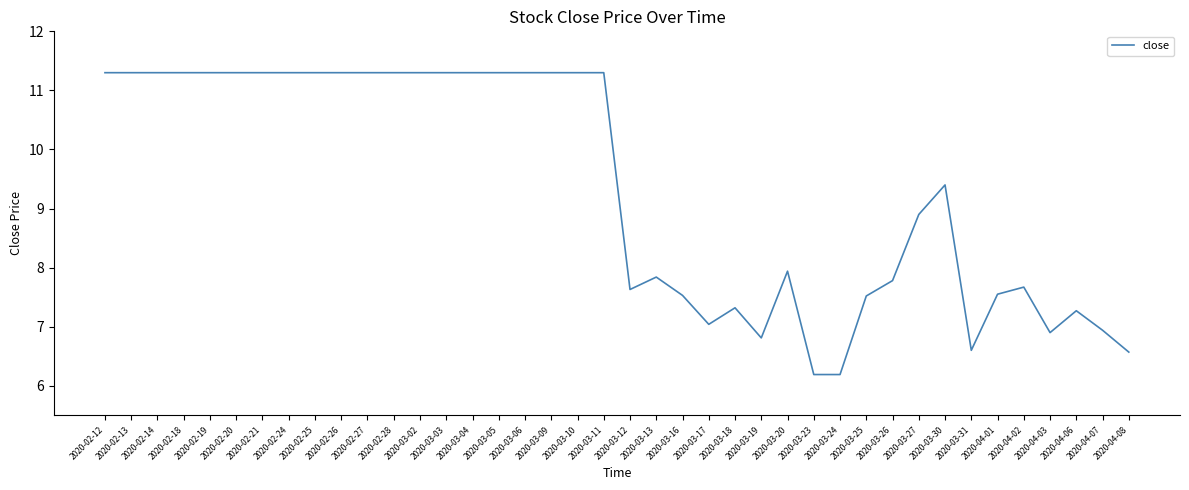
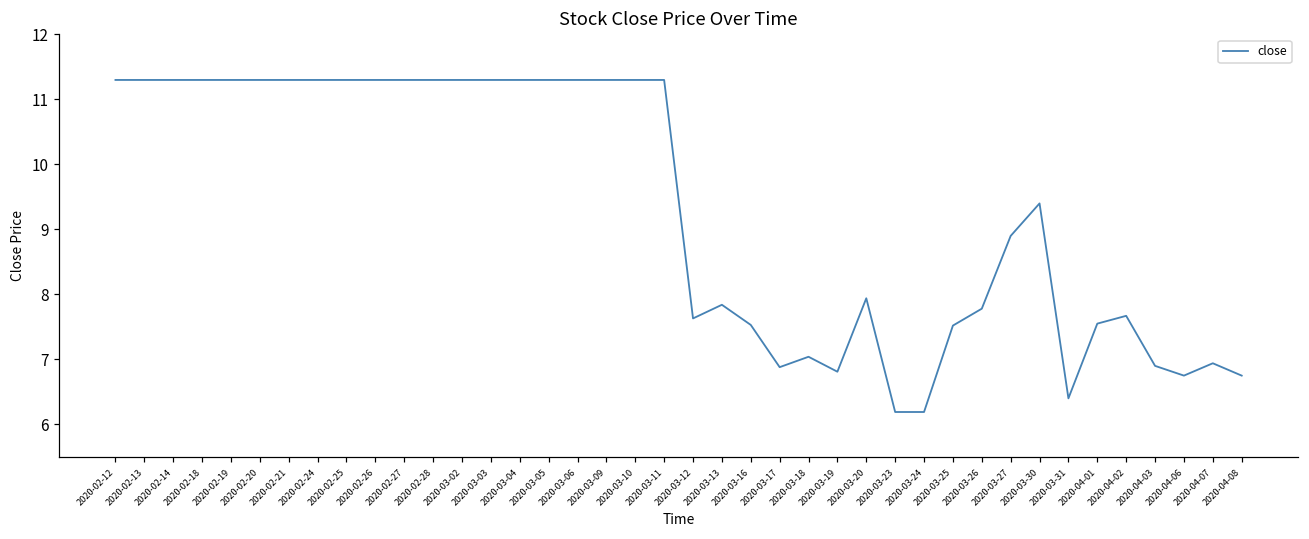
  {
    "2020-02-12": 11.3,
    "2020-02-13": 11.3,
    "2020-02-14": 11.3,
    "2020-02-18": 11.3,
    "2020-02-19": 11.3,
    "2020-02-20": 11.3,
    "2020-02-21": 11.3,
    "2020-02-24": 11.3,
    "2020-02-25": 11.3,
    "2020-02-26": 11.3,
    "2020-02-27": 11.3,
    "2020-02-28": 11.3,
    "2020-03-02": 11.3,
    "2020-03-03": 11.3,
    "2020-03-04": 11.3,
    "2020-03-05": 11.3,
    "2020-03-06": 11.3,
    "2020-03-09": 11.3,
    "2020-03-10": 11.3,
    "2020-03-11": 11.3,
    "2020-03-12": 7.6,
    "2020-03-13": 7.8,
    "2020-03-16": 7.5,
-   "2020-03-17": 7.0,
-   "2020-03-18": 7.3,
+   "2020-03-17": 6.9,
+   "2020-03-18": 7.0,
    "2020-03-19": 6.8,
    "2020-03-20": 7.9,
    "2020-03-23": 6.2,
    "2020-03-24": 6.2,
    "2020-03-25": 7.5,
    "2020-03-26": 7.8,
    "2020-03-27": 8.9,
    "2020-03-30": 9.4,
-   "2020-03-31": 6.6,
+   "2020-03-31": 6.4,
    "2020-04-01": 7.6,
    "2020-04-02": 7.7,
    "2020-04-03": 6.9,
-   "2020-04-06": 7.3,
+   "2020-04-06": 6.8,
    "2020-04-07": 6.9,
-   "2020-04-08": 6.6
+   "2020-04-08": 6.8
  }
